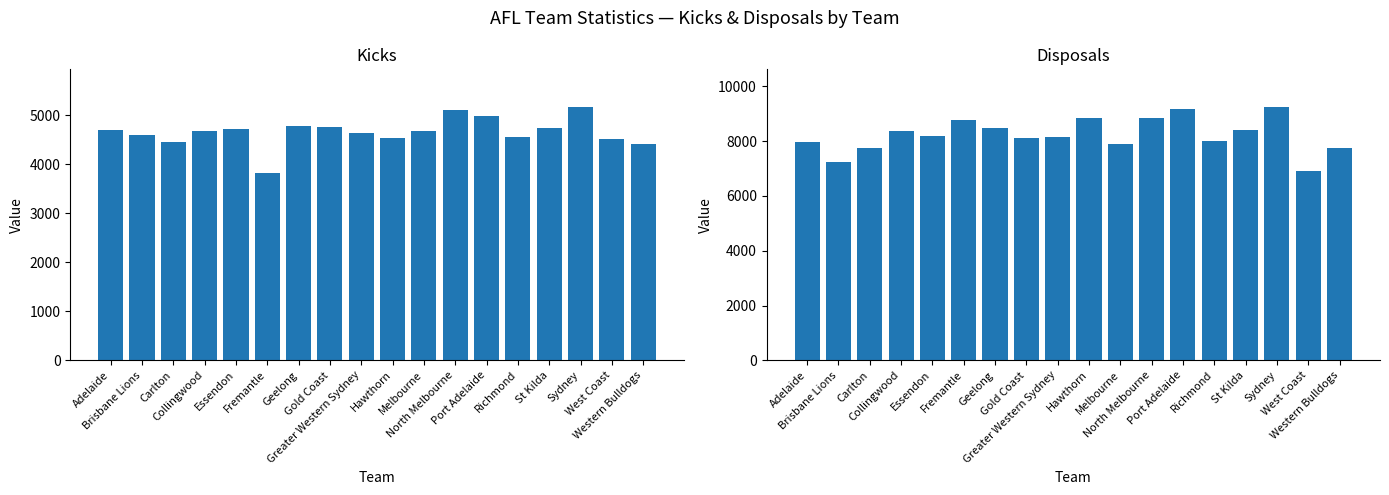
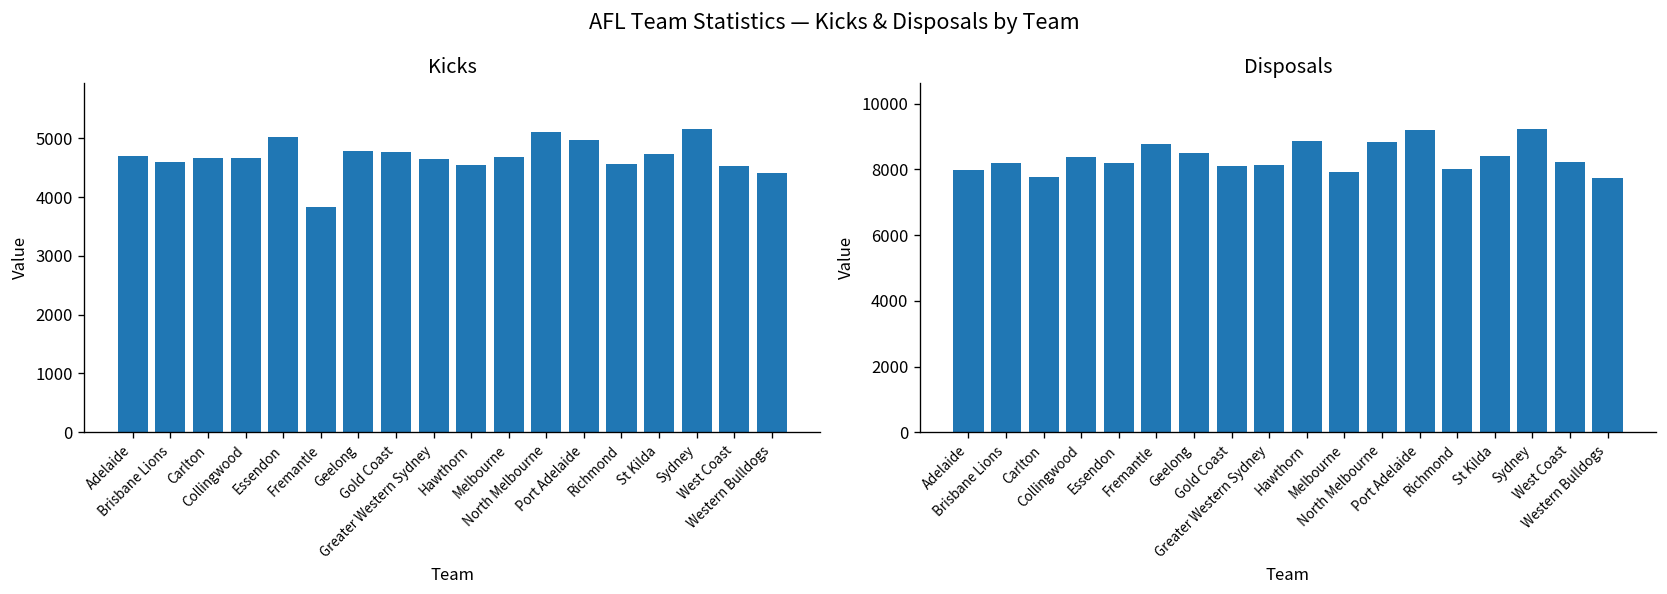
  {
    "Kicks": {
      "Adelaide": 4700,
      "Brisbane Lions": 4600,
-     "Carlton": 4400,
+     "Carlton": 4700,
      "Collingwood": 4700,
-     "Essendon": 4700,
+     "Essendon": 5000,
      "Fremantle": 3800,
      "Geelong": 4800,
      "Gold Coast": 4800,
      "Greater Western Sydney": 4600,
      "Hawthorn": 4500,
      "Melbourne": 4700,
      "North Melbourne": 5100,
      "Port Adelaide": 5000,
      "Richmond": 4600,
      "St Kilda": 4700,
      "Sydney": 5200,
      "West Coast": 4500,
      "Western Bulldogs": 4400
    },
    "Disposals": {
      "Adelaide": 8000,
-     "Brisbane Lions": 7200,
+     "Brisbane Lions": 8200,
      "Carlton": 7800,
      "Collingwood": 8400,
      "Essendon": 8200,
      "Fremantle": 8800,
      "Geelong": 8500,
      "Gold Coast": 8100,
      "Greater Western Sydney": 8100,
      "Hawthorn": 8900,
      "Melbourne": 7900,
      "North Melbourne": 8800,
      "Port Adelaide": 9200,
      "Richmond": 8000,
      "St Kilda": 8400,
      "Sydney": 9200,
-     "West Coast": 6900,
+     "West Coast": 8200,
      "Western Bulldogs": 7700
    }
  }
